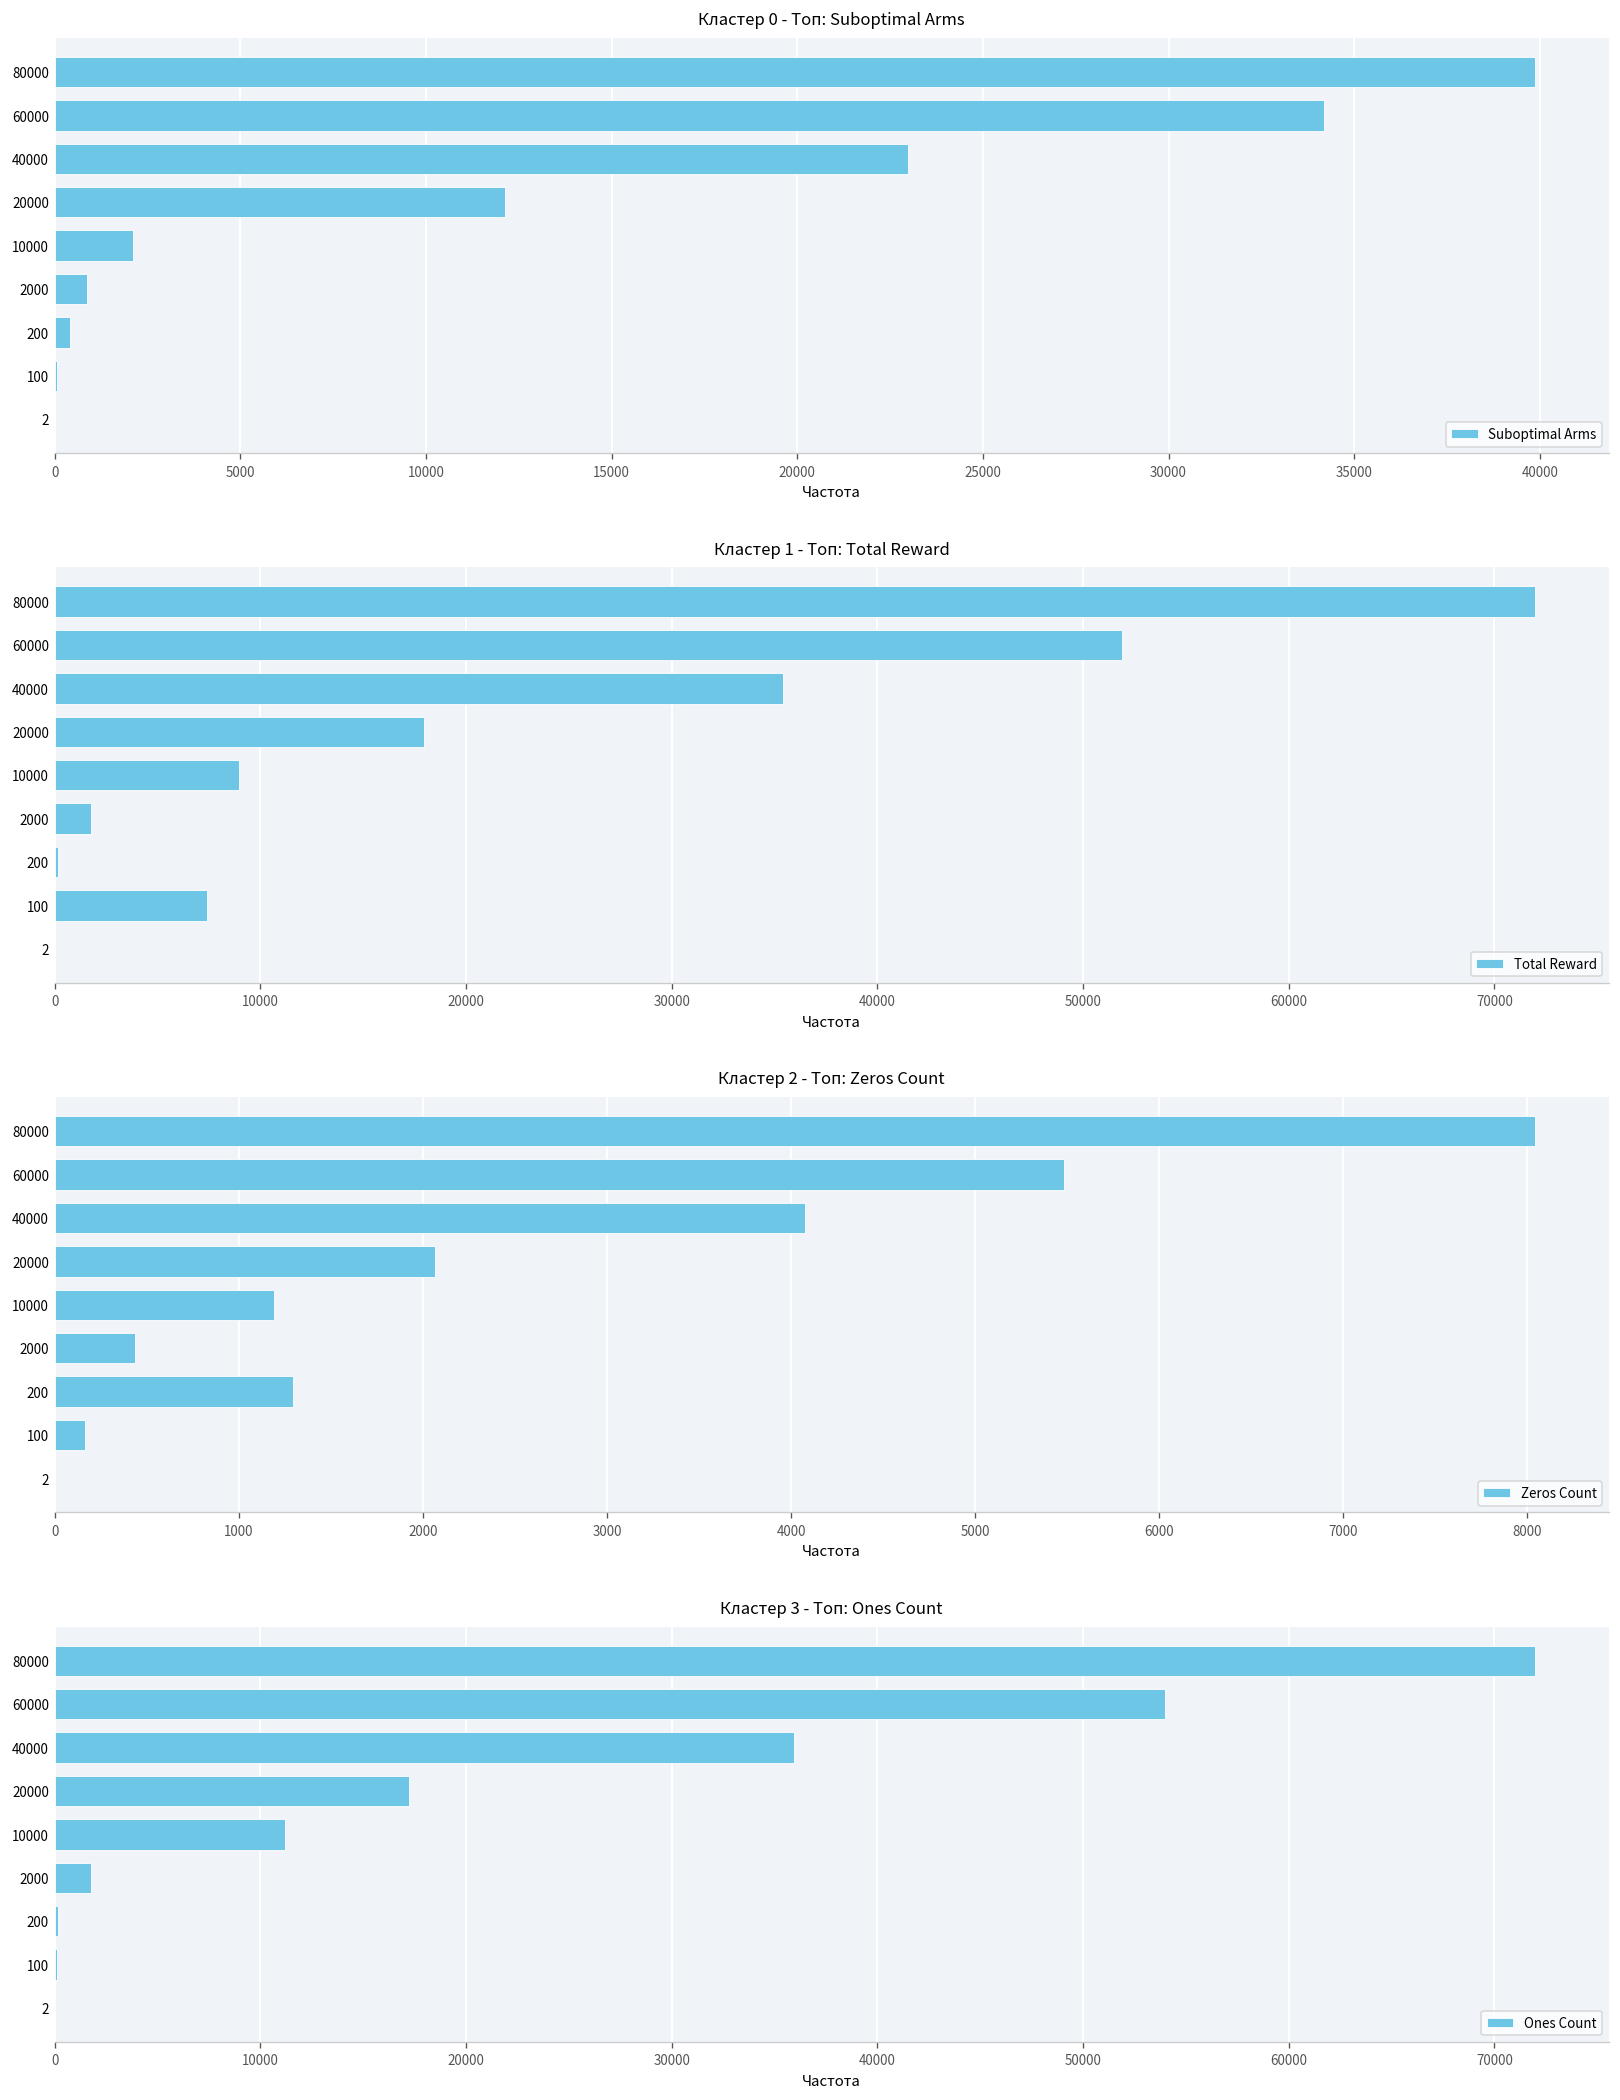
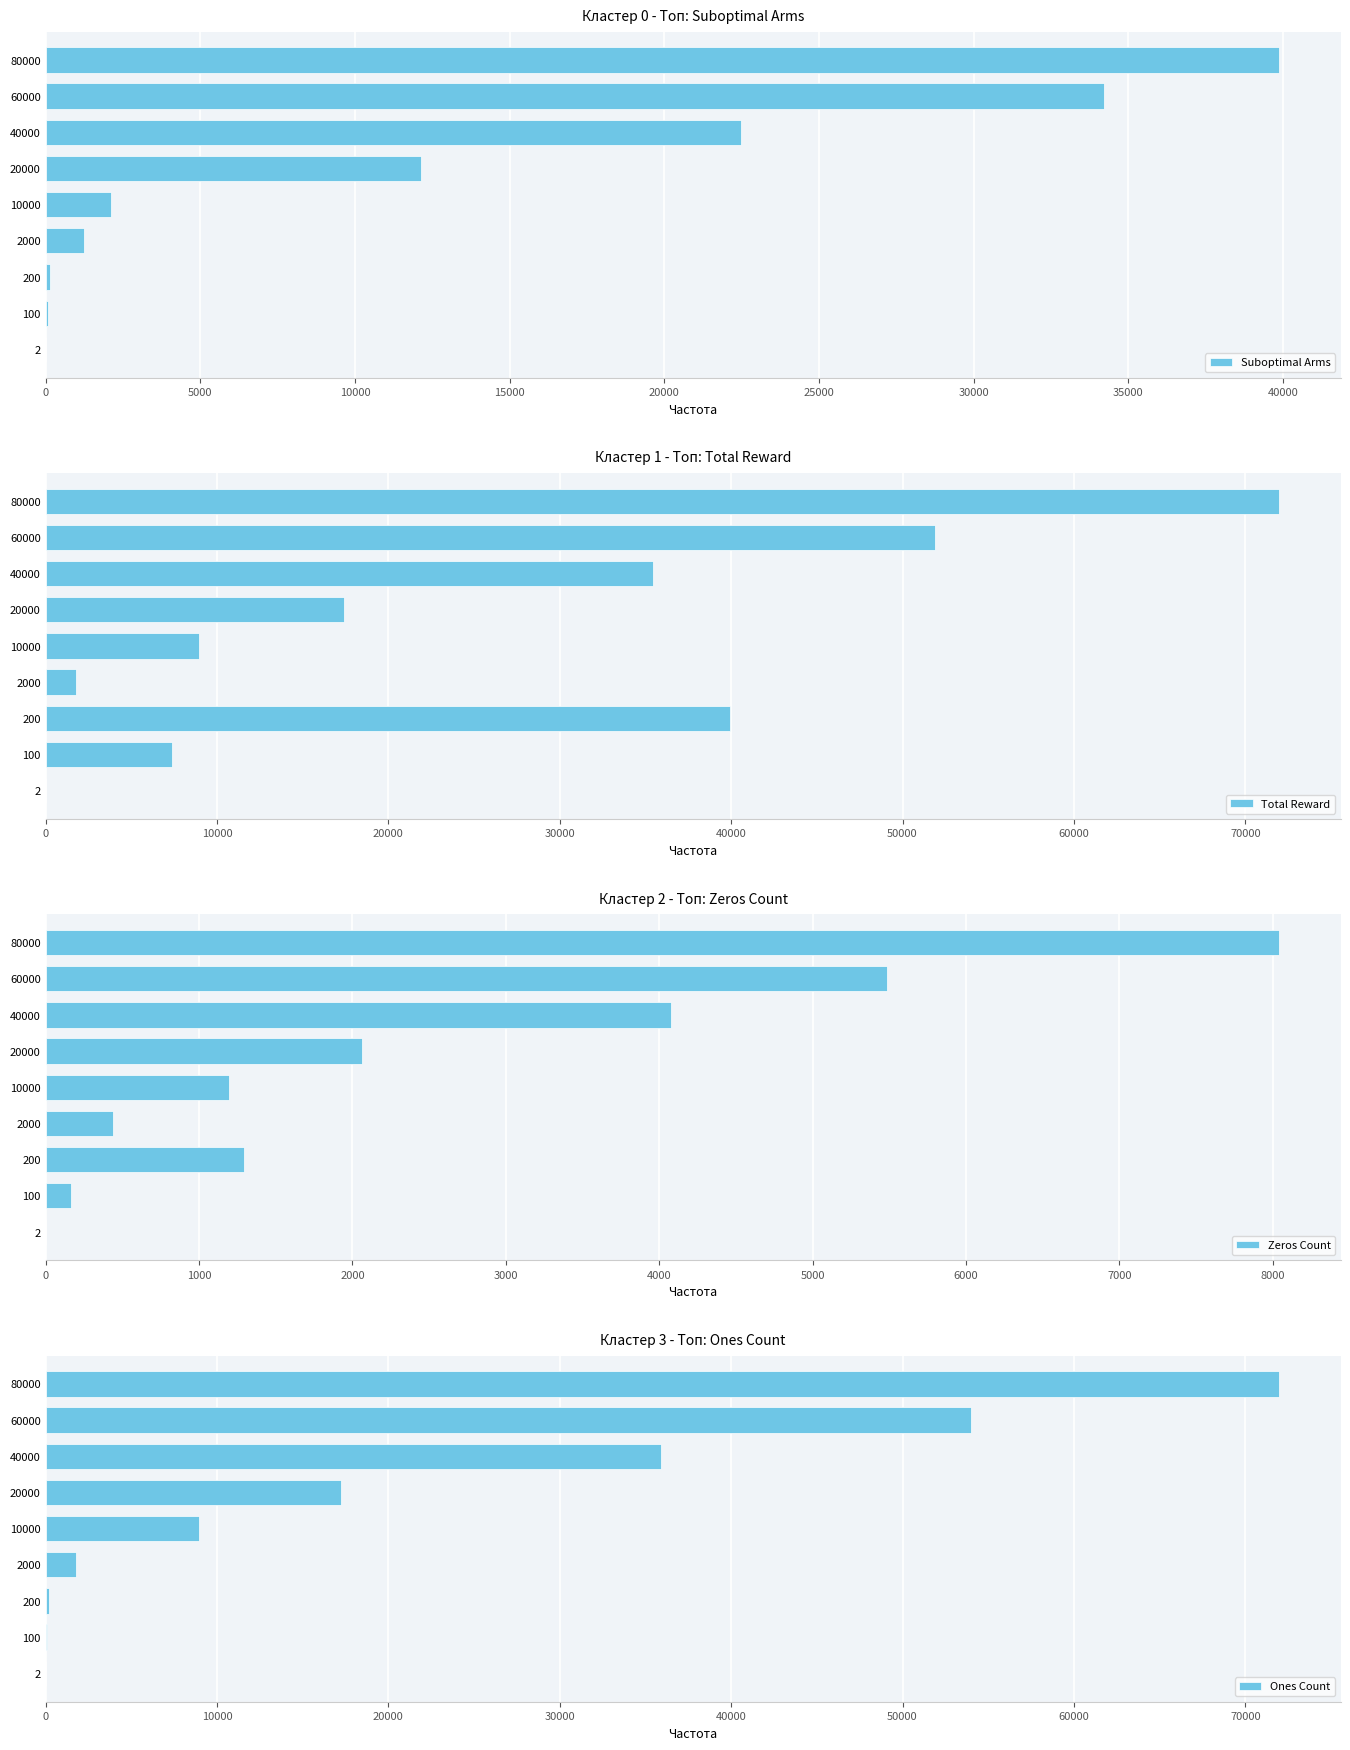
  {
    "Кластер 0 - Топ: Suboptimal Arms": {
      "80000": 39900,
      "60000": 34200,
-     "40000": 23000,
+     "40000": 22500,
      "20000": 12100,
      "10000": 2100,
-     "2000": 900,
-     "200": 400
+     "2000": 1200,
+     "200": 100
    },
    "Кластер 1 - Топ: Total Reward": {
      "80000": 72000,
      "60000": 51900,
      "40000": 35400,
-     "20000": 17900,
+     "20000": 17400,
      "10000": 8900,
      "2000": 1800,
-     "200": 200,
+     "200": 39900,
      "100": 7400
    },
    "Кластер 2 - Топ: Zeros Count": {
      "80000": 8040,
      "60000": 5480,
      "40000": 4070,
      "20000": 2060,
      "10000": 1190,
      "2000": 440,
      "200": 1290,
      "100": 160,
      "2": 0
    },
    "Кластер 3 - Топ: Ones Count": {
      "80000": 72000,
      "60000": 54000,
      "40000": 35900,
      "20000": 17200,
-     "10000": 11200,
+     "10000": 8900,
      "2000": 1800,
      "200": 200
    }
  }
